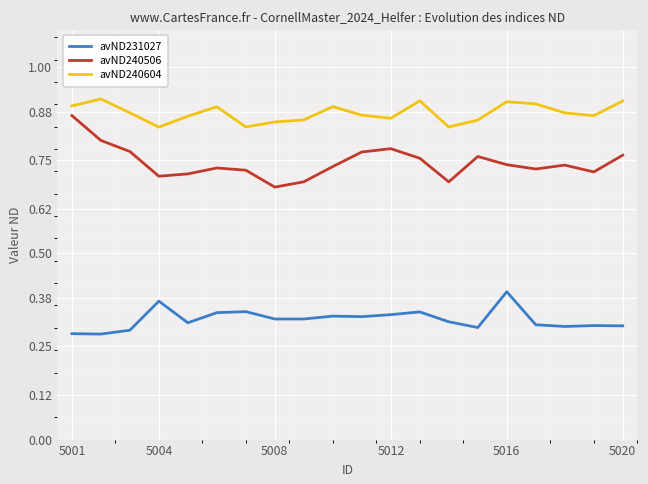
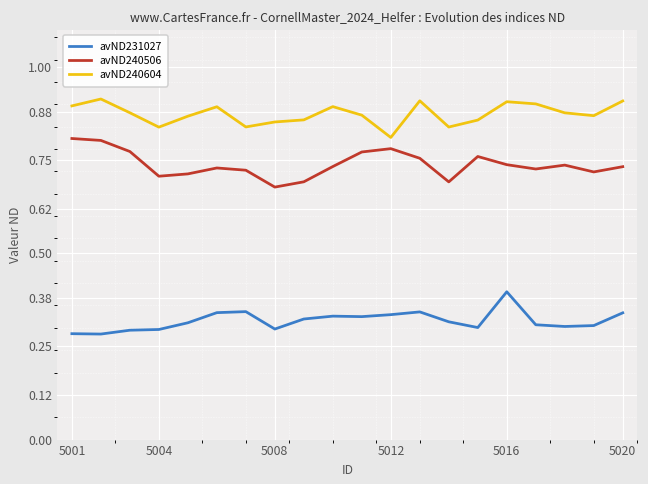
  {
    "avND231027": {
      "5001": 0.28,
-     "5004": 0.37,
-     "5008": 0.32,
+     "5004": 0.30,
+     "5008": 0.30,
      "5012": 0.34,
      "5016": 0.40,
-     "5020": 0.31
+     "5020": 0.34
    },
    "avND240506": {
-     "5001": 0.87,
+     "5001": 0.81,
      "5004": 0.71,
      "5008": 0.68,
      "5012": 0.78,
      "5016": 0.74,
-     "5020": 0.76
+     "5020": 0.73
    },
    "avND240604": {
      "5001": 0.90,
      "5004": 0.84,
      "5008": 0.85,
-     "5012": 0.86,
+     "5012": 0.81,
      "5016": 0.91,
      "5020": 0.91
    }
  }
